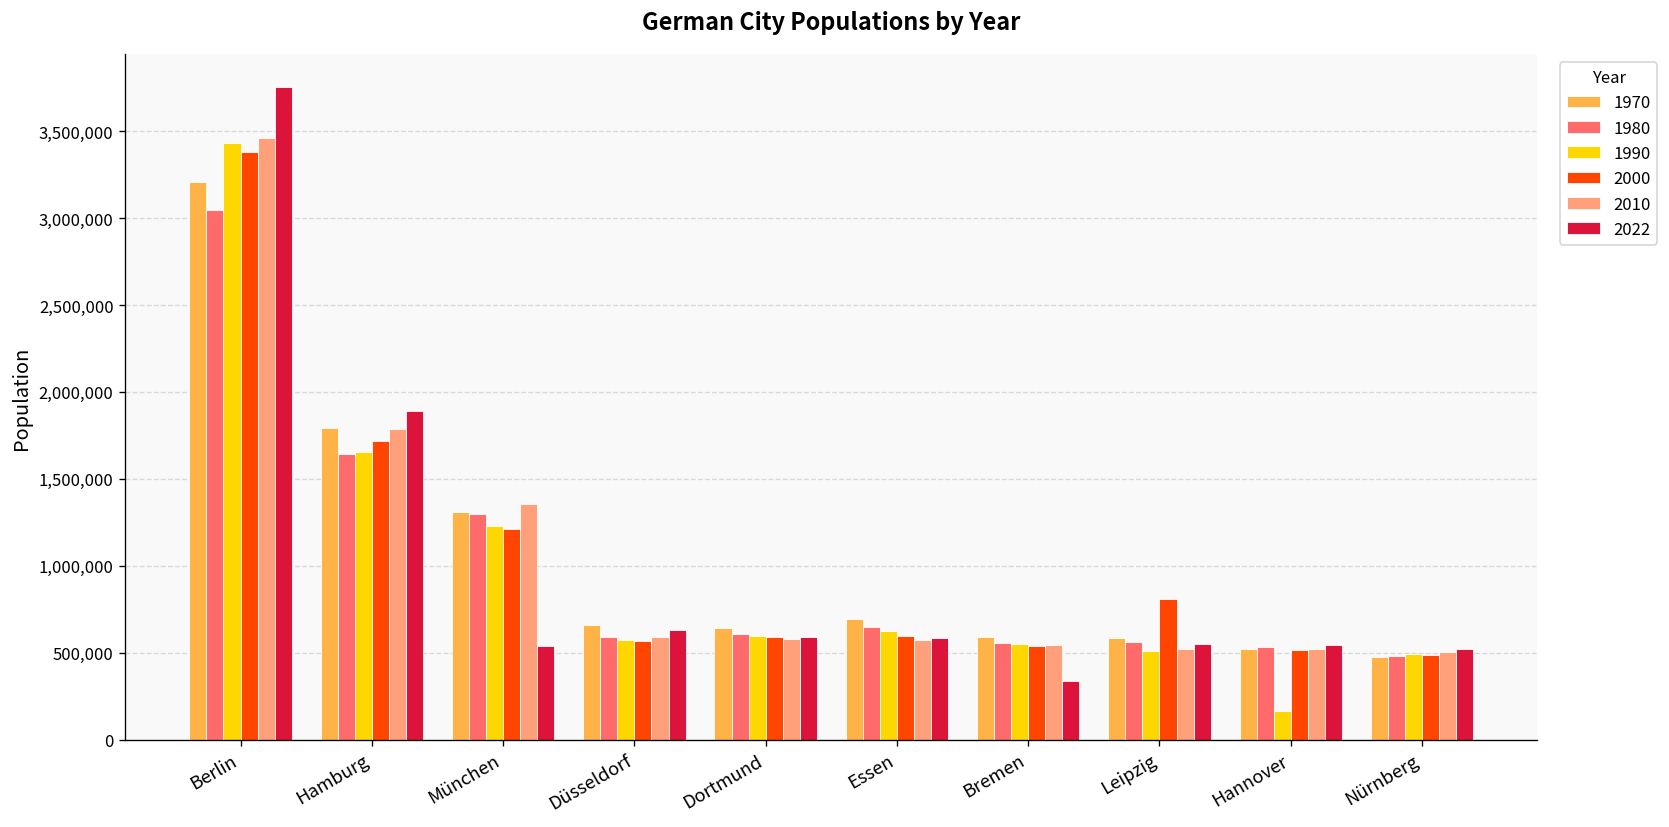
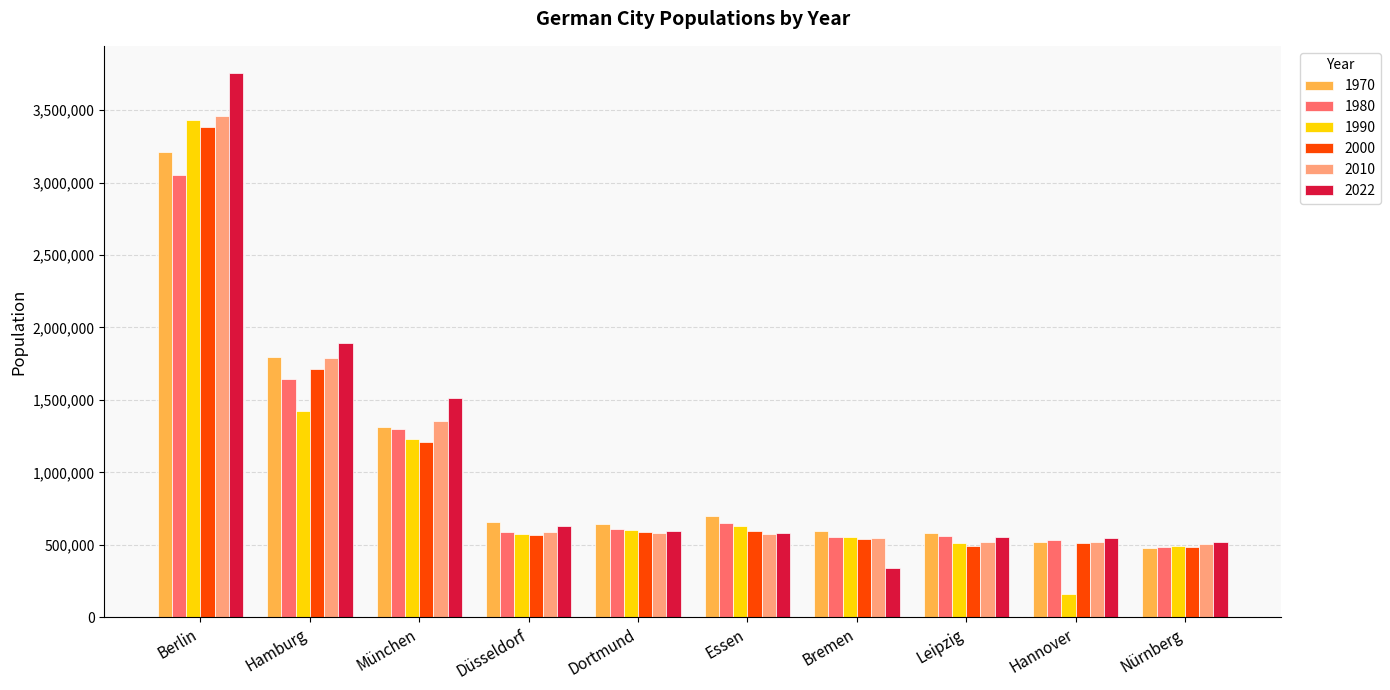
  {
    "1990": {
      "Berlin": "3,430,000",
-     "Hamburg": "1,650,000",
+     "Hamburg": "1,420,000",
      "München": "1,230,000",
      "Düsseldorf": "580,000",
      "Dortmund": "600,000",
      "Essen": "630,000",
      "Bremen": "550,000",
      "Leipzig": "510,000",
      "Hannover": "160,000",
      "Nürnberg": "490,000"
    },
    "2000": {
      "Berlin": "3,380,000",
      "Hamburg": "1,720,000",
      "München": "1,210,000",
      "Düsseldorf": "570,000",
      "Dortmund": "590,000",
      "Essen": "600,000",
      "Bremen": "540,000",
-     "Leipzig": "810,000",
+     "Leipzig": "490,000",
      "Hannover": "520,000",
      "Nürnberg": "490,000"
    },
    "2022": {
      "Berlin": "3,760,000",
      "Hamburg": "1,890,000",
-     "München": "540,000",
+     "München": "1,510,000",
      "Düsseldorf": "630,000",
      "Dortmund": "590,000",
      "Essen": "580,000",
      "Bremen": "340,000",
      "Leipzig": "550,000",
      "Hannover": "550,000",
      "Nürnberg": "520,000"
    }
  }
